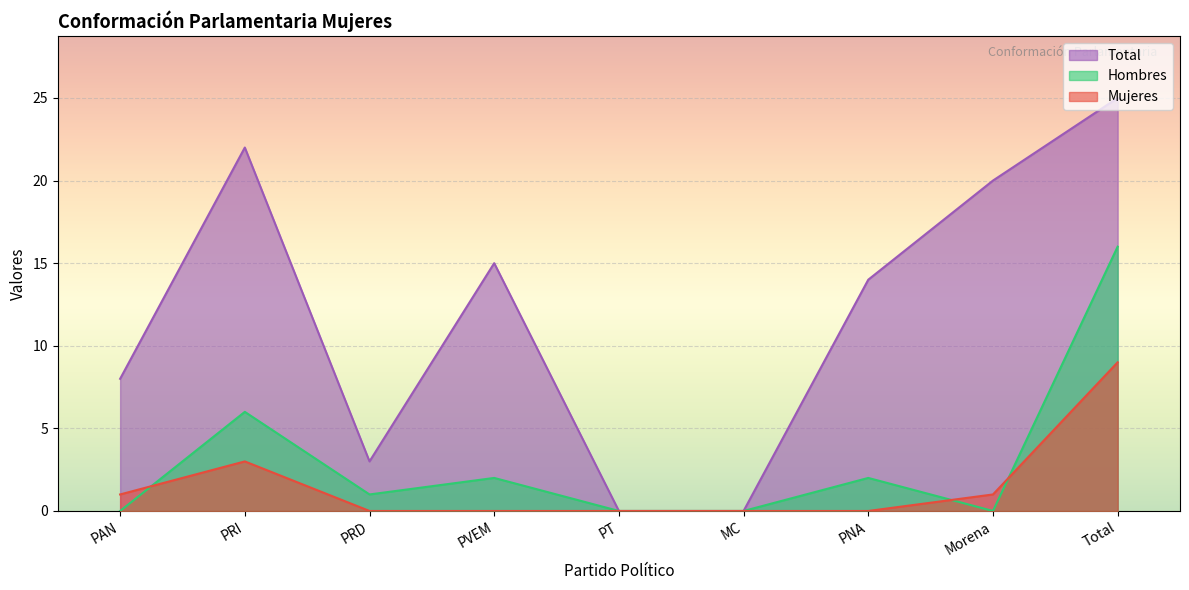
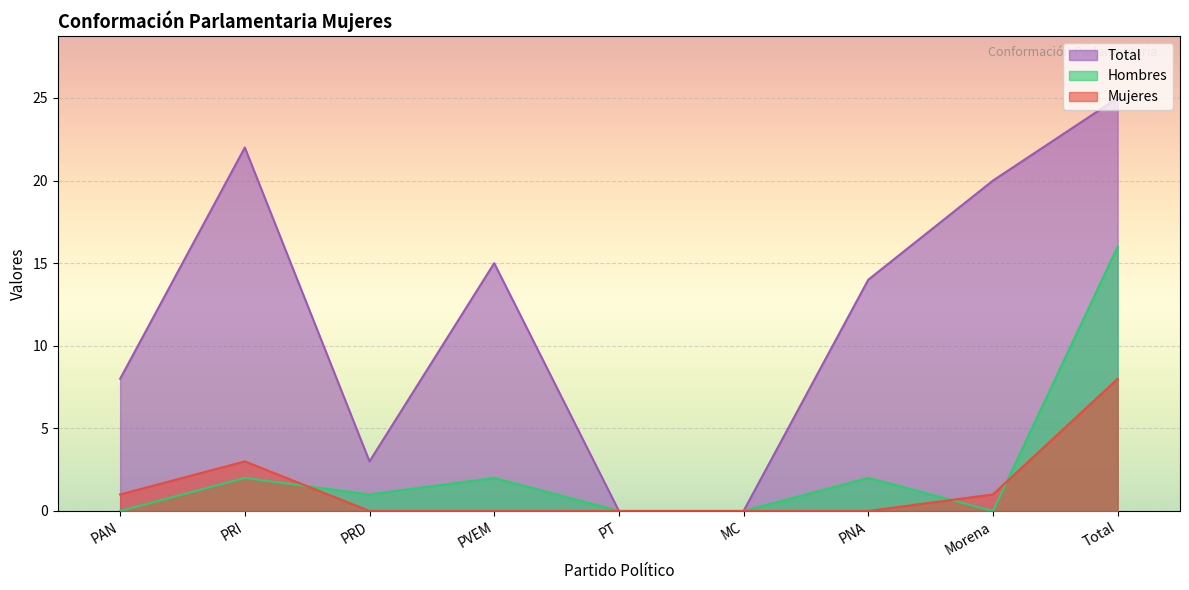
  {
    "Total": {
      "PAN": 8,
      "PRI": 22,
      "PRD": 3,
      "PVEM": 15,
      "PNA": 14,
      "Morena": 20
    },
    "Hombres": {
      "PAN": 0,
-     "PRI": 6,
+     "PRI": 2,
      "PRD": 1,
      "PVEM": 2,
      "PNA": 2,
      "Morena": 0,
      "Total": 16
    },
    "Mujeres": {
      "PAN": 1,
      "PRI": 3,
      "PRD": 0,
      "PVEM": 0,
      "PNA": 0,
      "Morena": 1,
-     "Total": 9
+     "Total": 8
    }
  }
